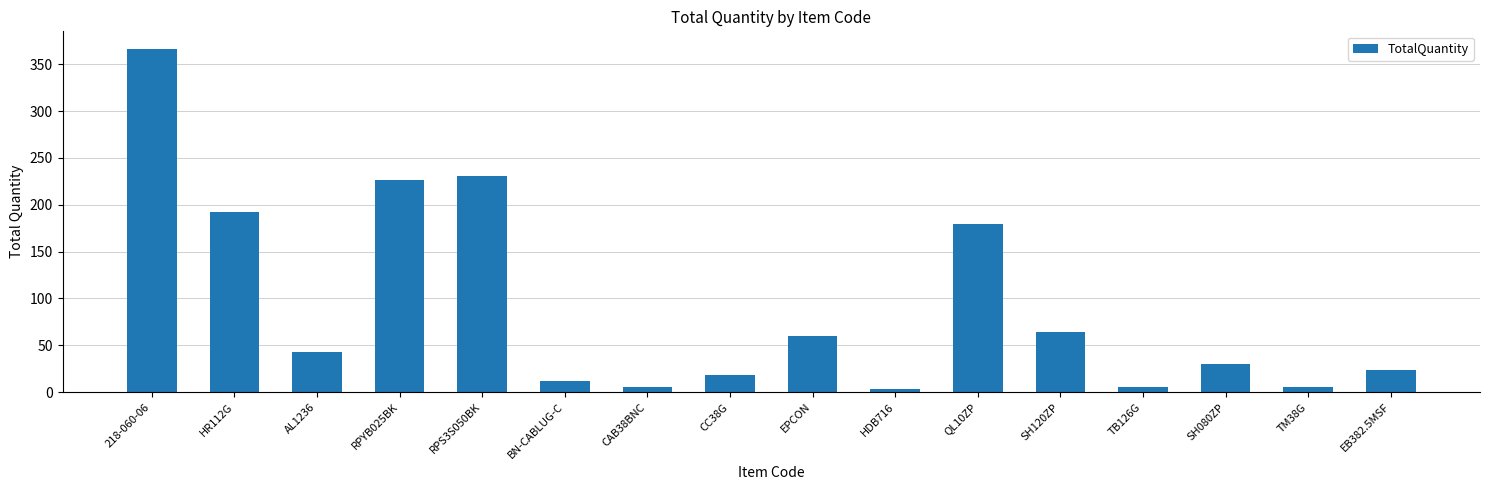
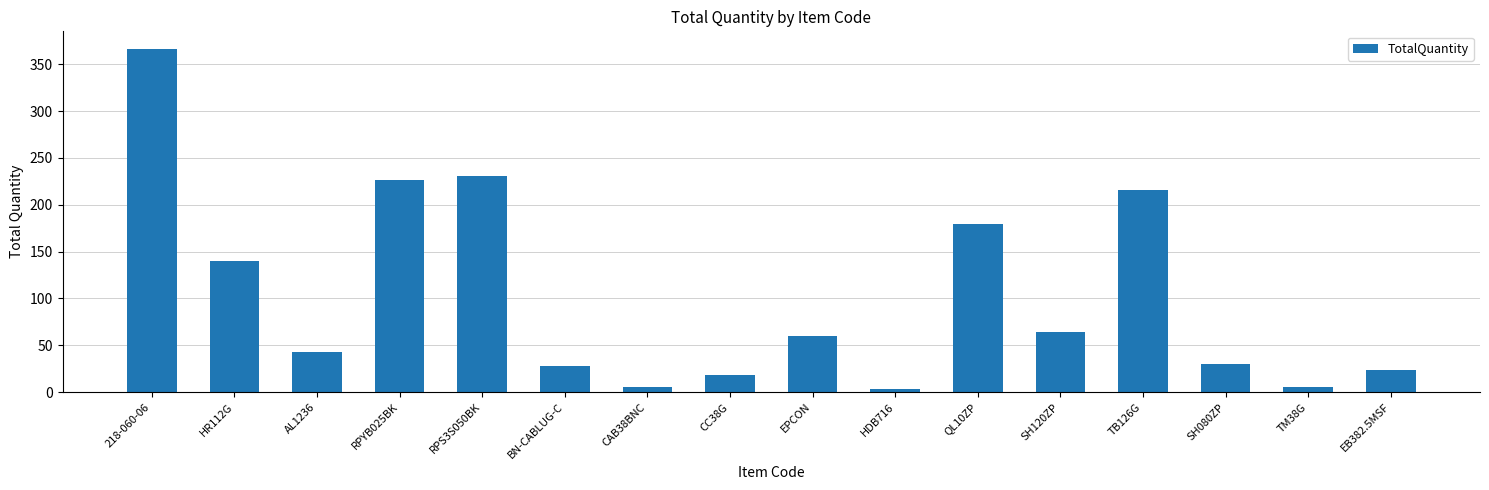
  {
    "218-060-06": 370,
-   "HR112G": 190,
+   "HR112G": 140,
    "AL1236": 40,
    "RPYB025BK": 230,
    "RPS3S050BK": 230,
-   "BN-CABLUG-C": 10,
+   "BN-CABLUG-C": 30,
    "CAB38BNC": 10,
    "CC38G": 20,
    "EPCON": 60,
    "HDB716": 0,
    "QL10ZP": 180,
    "SH120ZP": 60,
-   "TB126G": 10,
+   "TB126G": 220,
    "SH080ZP": 30,
    "TM38G": 10,
    "EB382.5MSF": 20
  }
